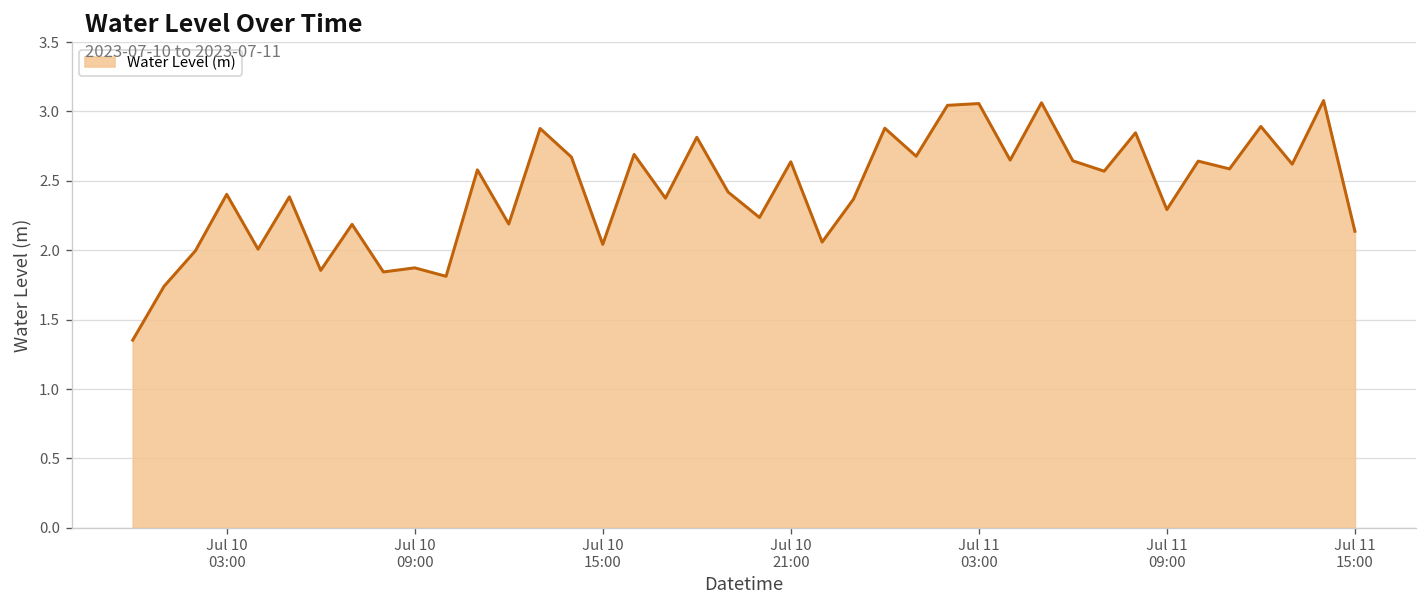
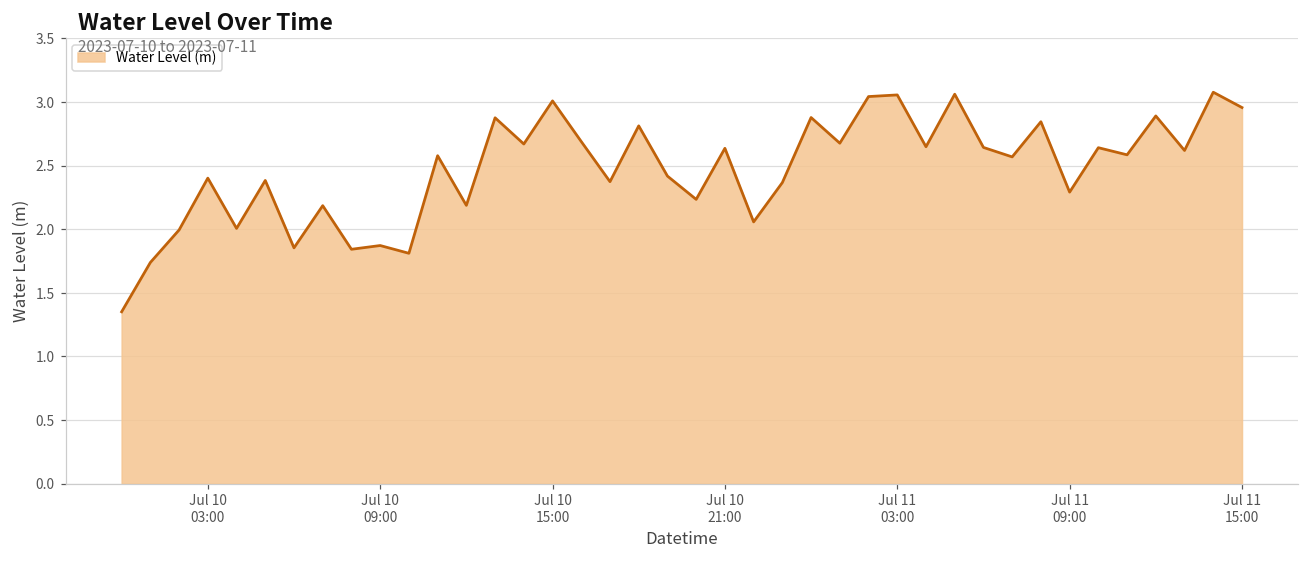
  {
    "Jul 10 03:00": 2.40,
    "Jul 10 09:00": 1.87,
-   "Jul 10 15:00": 2.04,
+   "Jul 10 15:00": 3.01,
    "Jul 10 21:00": 2.64,
    "Jul 11 03:00": 3.06,
    "Jul 11 09:00": 2.29,
-   "Jul 11 15:00": 2.14
+   "Jul 11 15:00": 2.96
  }
